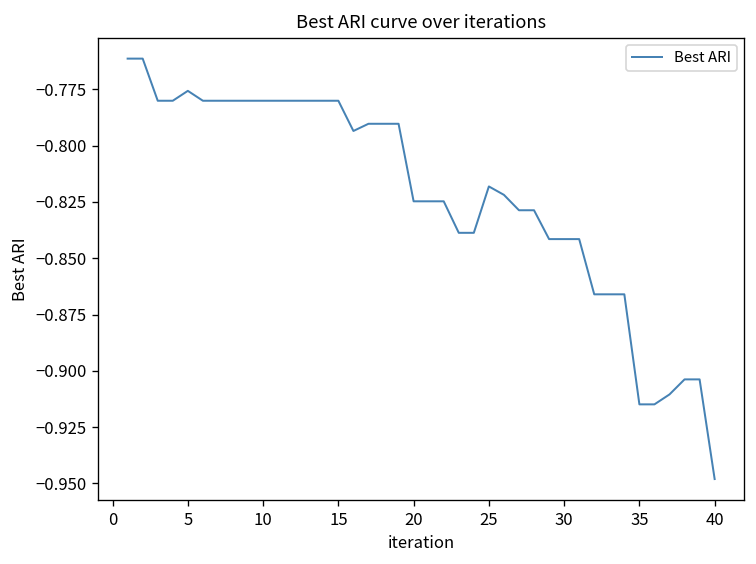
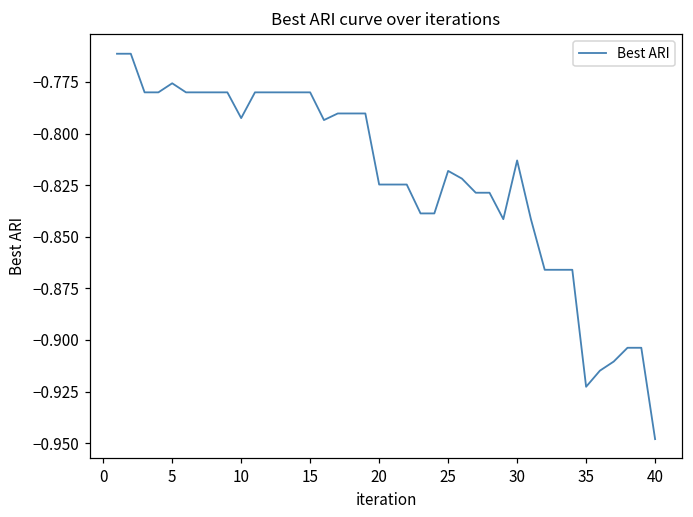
  {
    "5": -0.776,
-   "10": -0.780,
+   "10": -0.793,
    "15": -0.780,
    "20": -0.825,
    "25": -0.818,
-   "30": -0.841,
-   "35": -0.915,
+   "30": -0.813,
+   "35": -0.923,
    "40": -0.948
  }
